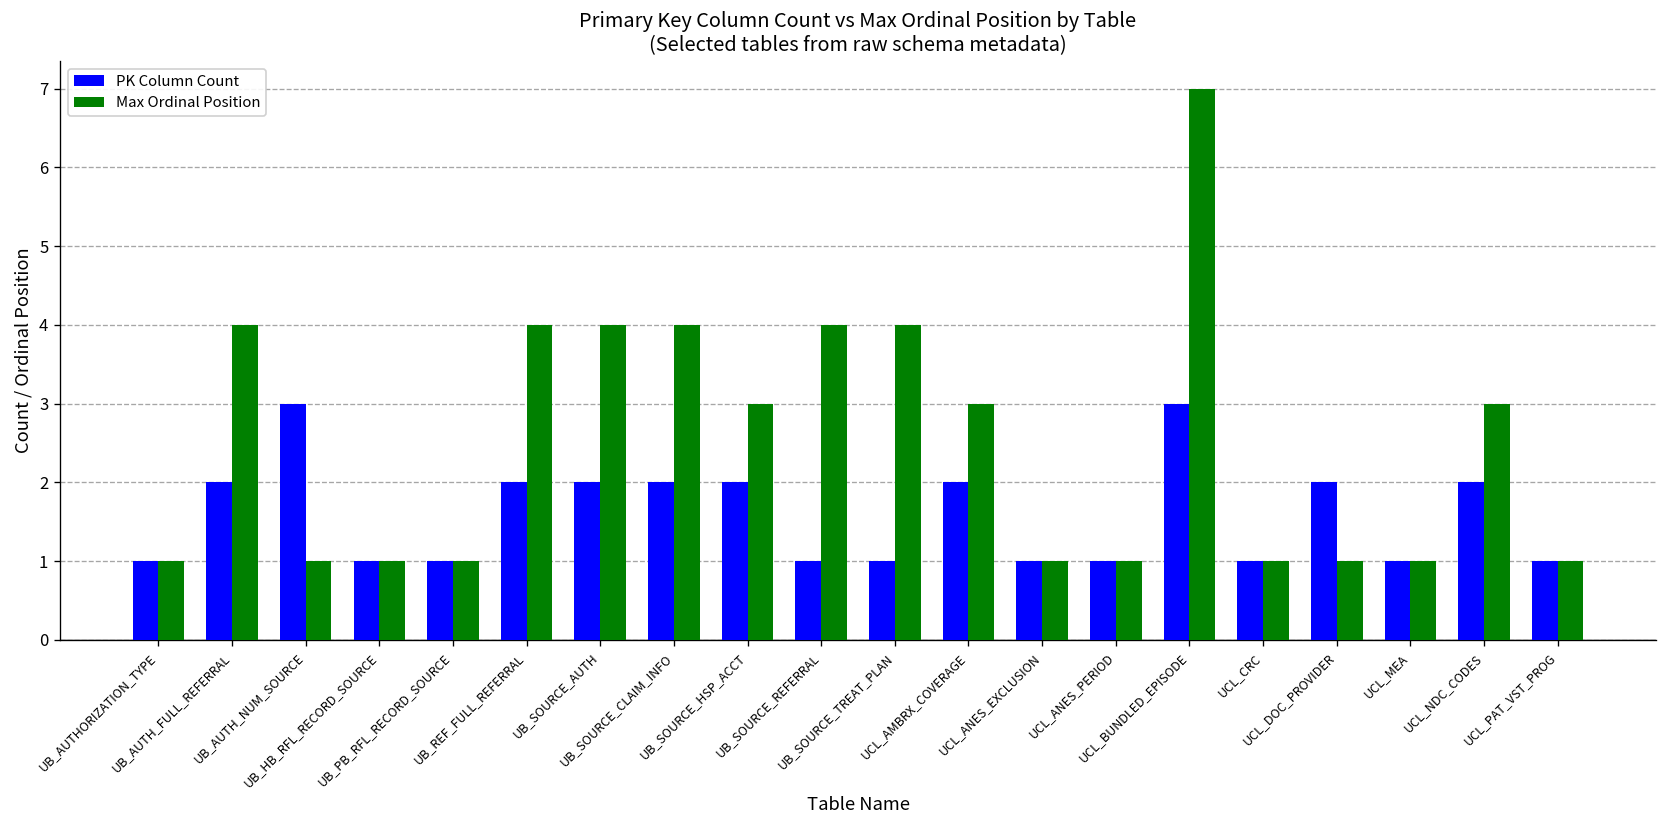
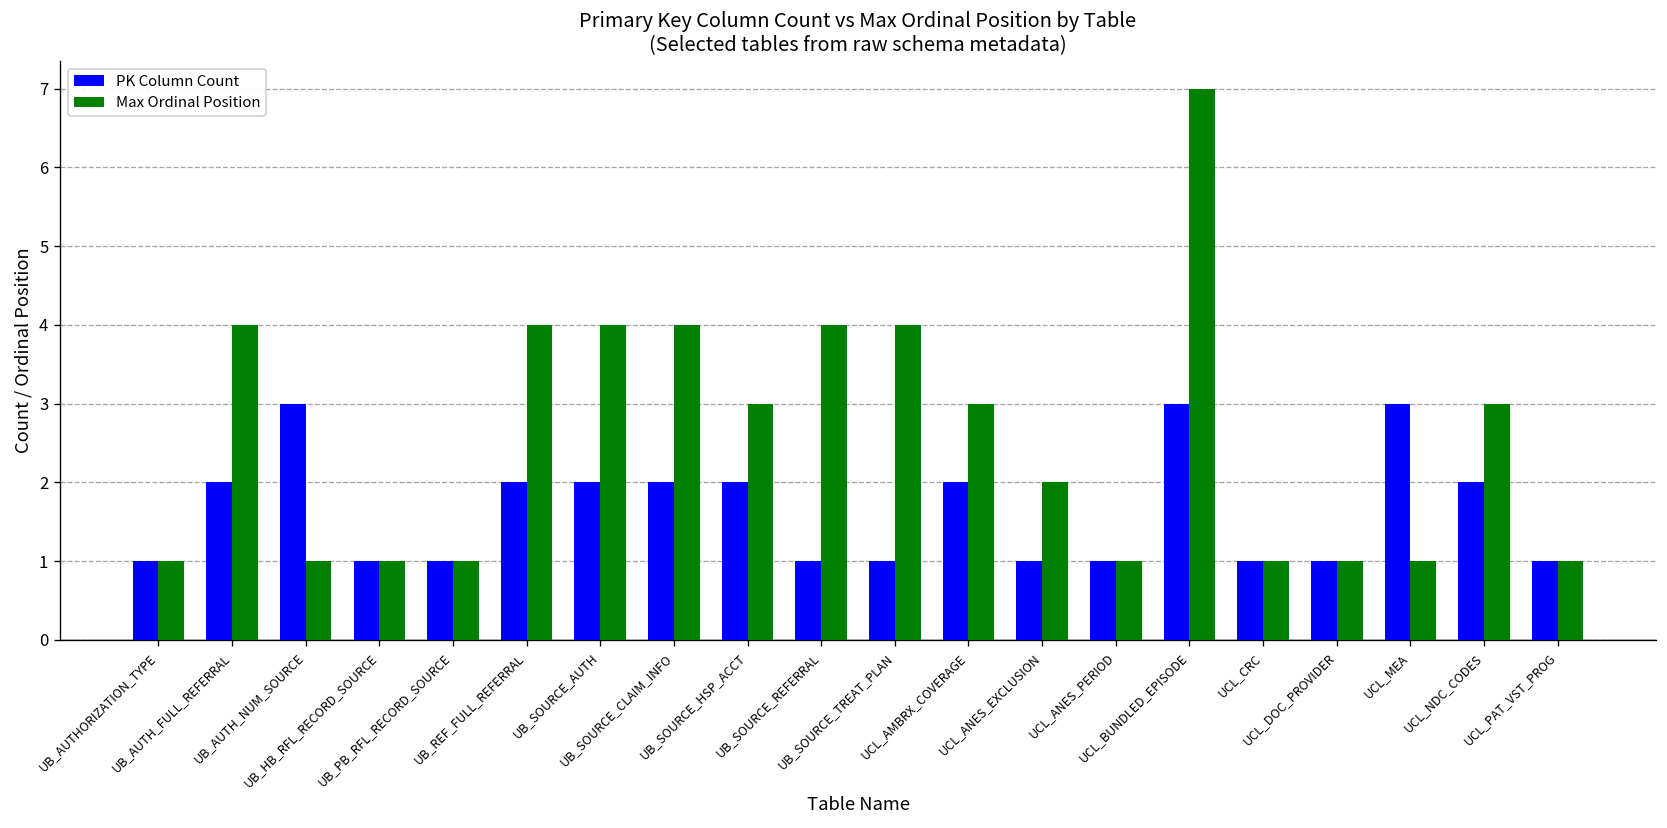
  {
    "PK Column Count": {
      "UB_AUTHORIZATION_TYPE": 1,
      "UB_AUTH_FULL_REFERRAL": 2,
      "UB_AUTH_NUM_SOURCE": 3,
      "UB_HB_RFL_RECORD_SOURCE": 1,
      "UB_PB_RFL_RECORD_SOURCE": 1,
      "UB_REF_FULL_REFERRAL": 2,
      "UB_SOURCE_AUTH": 2,
      "UB_SOURCE_CLAIM_INFO": 2,
      "UB_SOURCE_HSP_ACCT": 2,
      "UB_SOURCE_REFERRAL": 1,
      "UB_SOURCE_TREAT_PLAN": 1,
      "UCL_AMBRX_COVERAGE": 2,
      "UCL_ANES_EXCLUSION": 1,
      "UCL_ANES_PERIOD": 1,
      "UCL_BUNDLED_EPISODE": 3,
      "UCL_CRC": 1,
-     "UCL_DOC_PROVIDER": 2,
-     "UCL_MEA": 1,
+     "UCL_DOC_PROVIDER": 1,
+     "UCL_MEA": 3,
      "UCL_NDC_CODES": 2,
      "UCL_PAT_VST_PROG": 1
    },
    "Max Ordinal Position": {
      "UB_AUTHORIZATION_TYPE": 1,
      "UB_AUTH_FULL_REFERRAL": 4,
      "UB_AUTH_NUM_SOURCE": 1,
      "UB_HB_RFL_RECORD_SOURCE": 1,
      "UB_PB_RFL_RECORD_SOURCE": 1,
      "UB_REF_FULL_REFERRAL": 4,
      "UB_SOURCE_AUTH": 4,
      "UB_SOURCE_CLAIM_INFO": 4,
      "UB_SOURCE_HSP_ACCT": 3,
      "UB_SOURCE_REFERRAL": 4,
      "UB_SOURCE_TREAT_PLAN": 4,
      "UCL_AMBRX_COVERAGE": 3,
-     "UCL_ANES_EXCLUSION": 1,
+     "UCL_ANES_EXCLUSION": 2,
      "UCL_ANES_PERIOD": 1,
      "UCL_BUNDLED_EPISODE": 7,
      "UCL_CRC": 1,
      "UCL_DOC_PROVIDER": 1,
      "UCL_MEA": 1,
      "UCL_NDC_CODES": 3,
      "UCL_PAT_VST_PROG": 1
    }
  }
